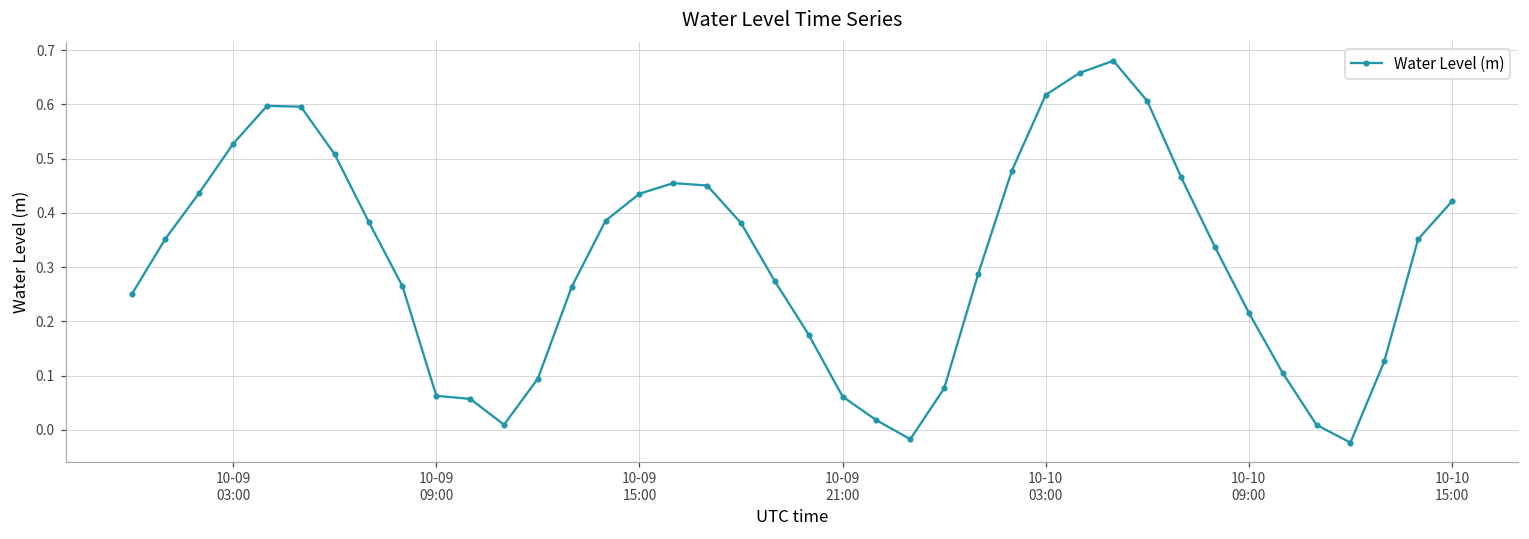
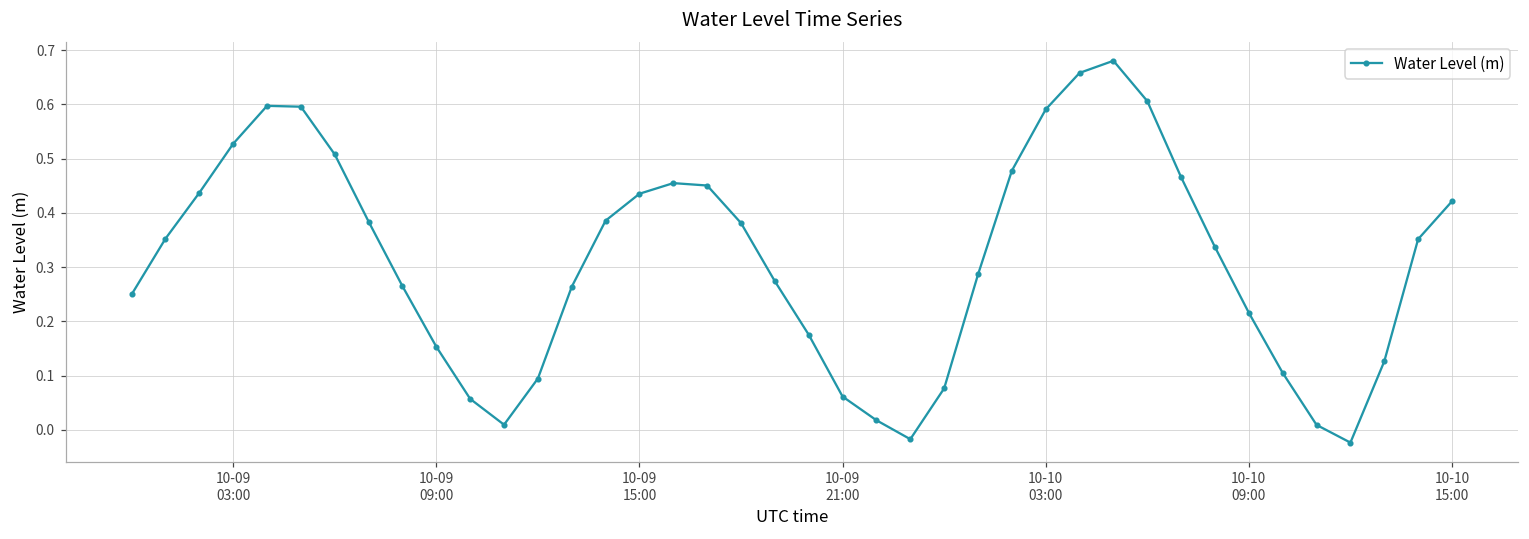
  {
    "10-09 03:00": 0.53,
-   "10-09 09:00": 0.06,
+   "10-09 09:00": 0.15,
    "10-09 15:00": 0.44,
    "10-09 21:00": 0.06,
-   "10-10 03:00": 0.62,
+   "10-10 03:00": 0.59,
    "10-10 09:00": 0.22,
    "10-10 15:00": 0.42
  }
